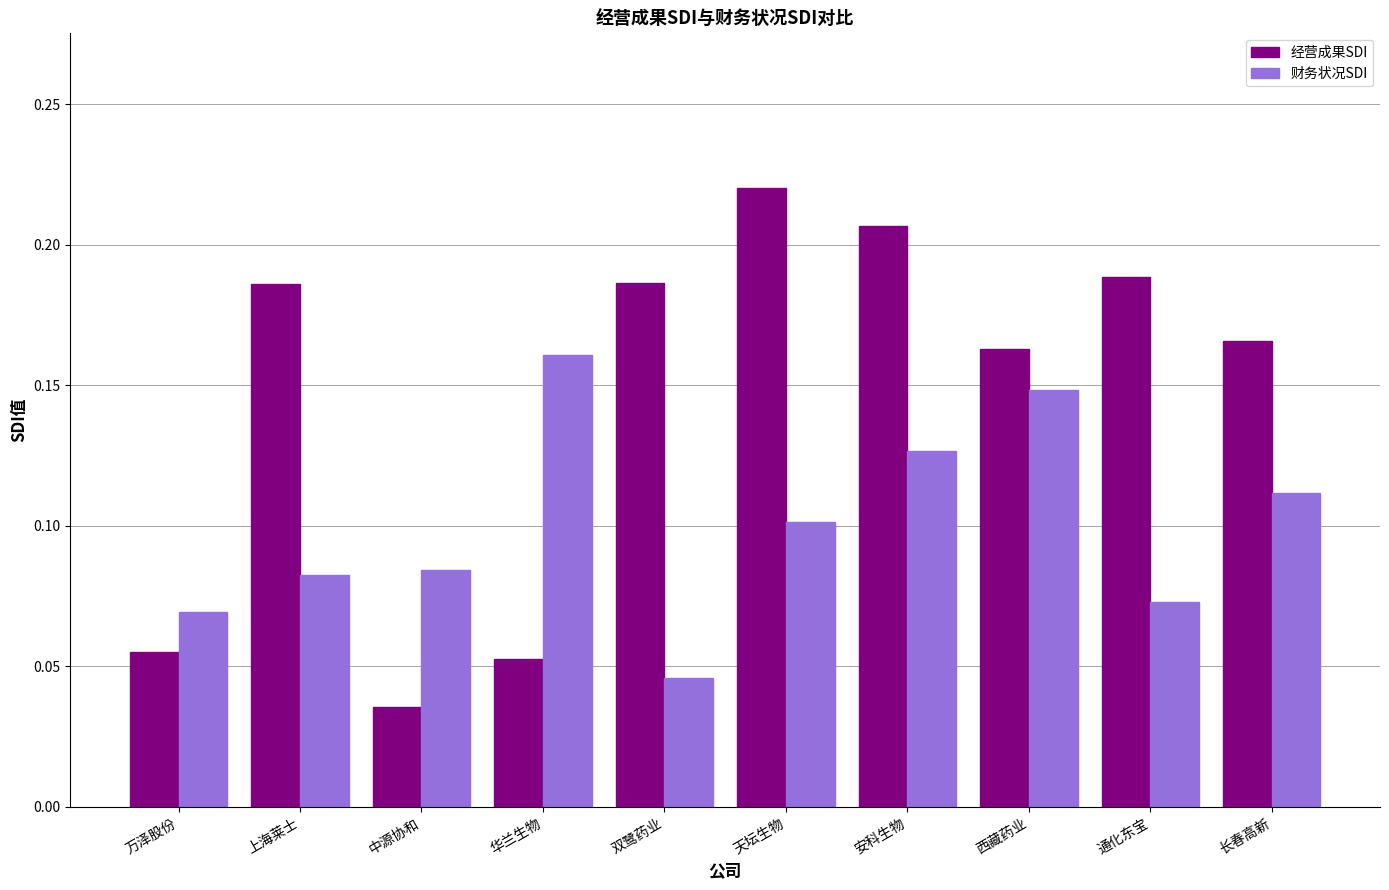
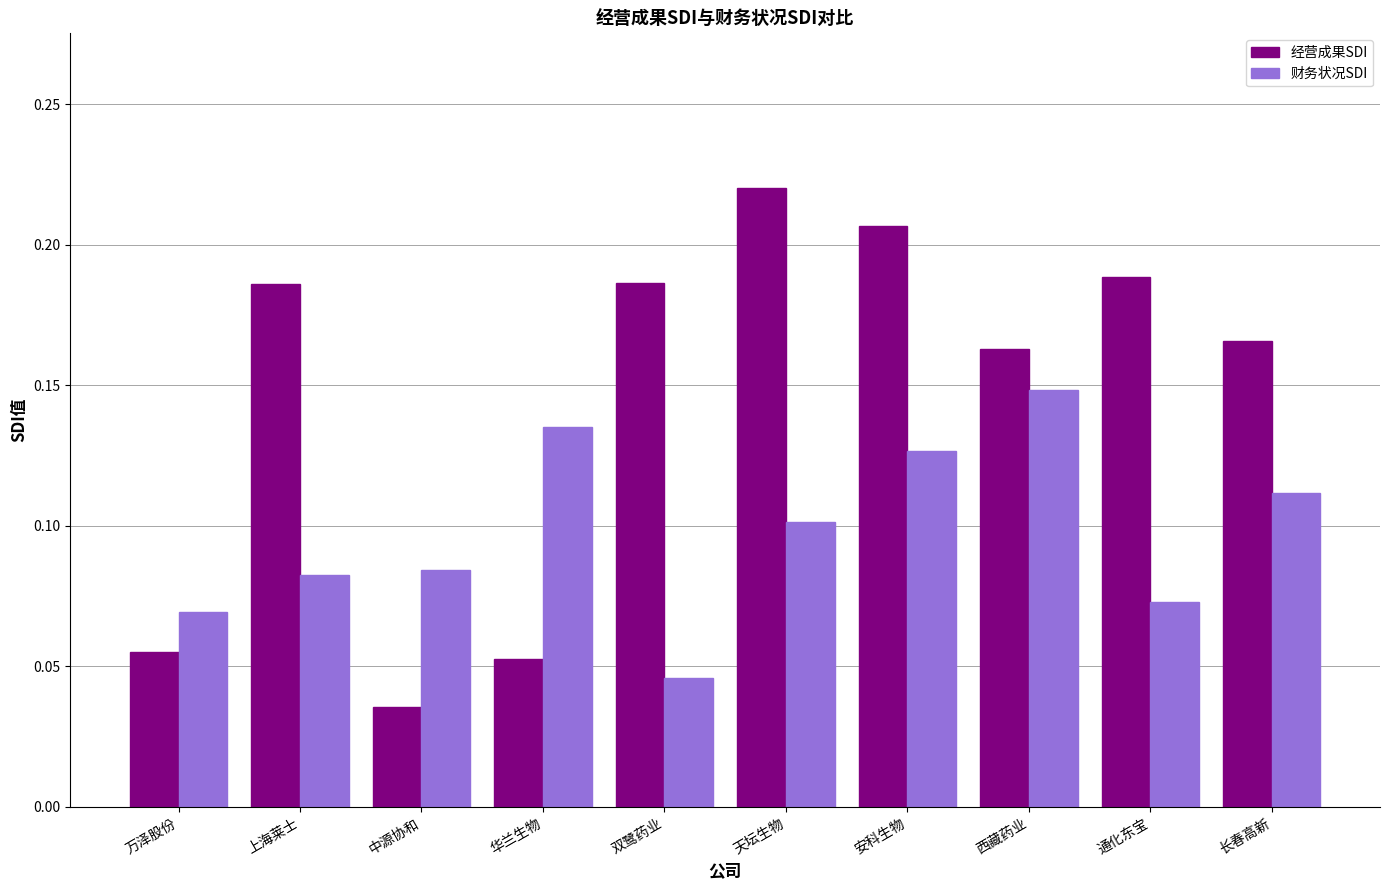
  {
    "经营成果SDI": {
      "万泽股份": 0.055,
      "上海莱士": 0.186,
      "中源协和": 0.036,
      "华兰生物": 0.052,
      "双鹭药业": 0.186,
      "天坛生物": 0.220,
      "安科生物": 0.207,
      "西藏药业": 0.163,
      "通化东宝": 0.188,
      "长春高新": 0.166
    },
    "财务状况SDI": {
      "万泽股份": 0.069,
      "上海莱士": 0.082,
      "中源协和": 0.084,
-     "华兰生物": 0.161,
+     "华兰生物": 0.135,
      "双鹭药业": 0.046,
      "天坛生物": 0.101,
      "安科生物": 0.127,
      "西藏药业": 0.148,
      "通化东宝": 0.073,
      "长春高新": 0.112
    }
  }
